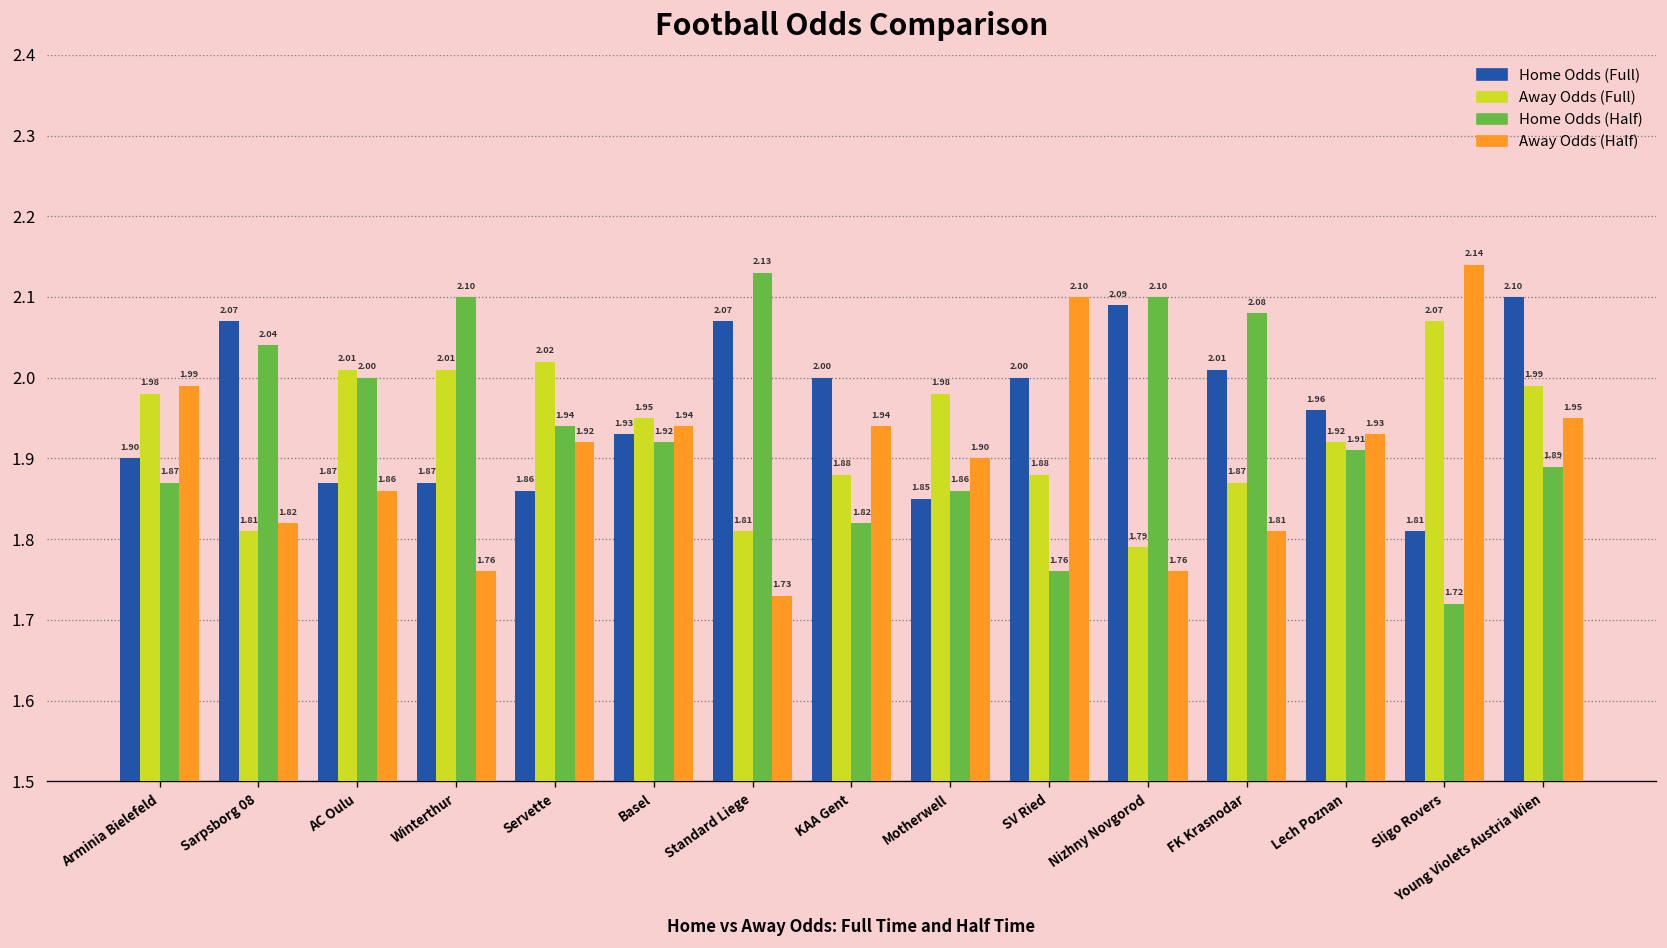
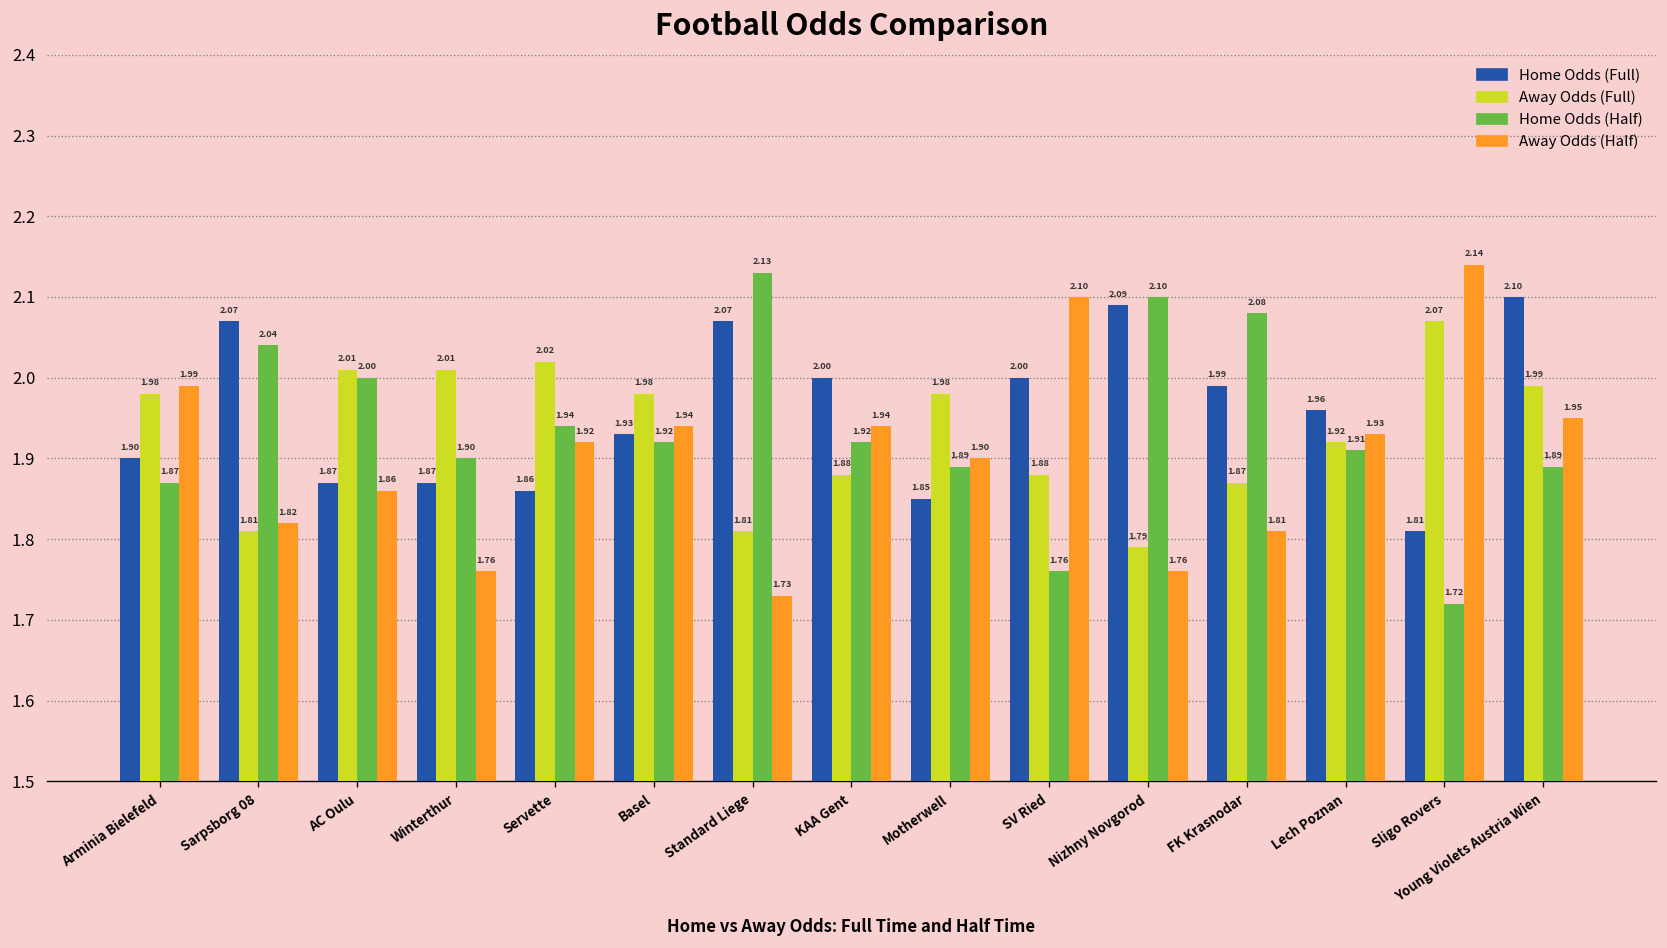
  {
    "Home Odds (Full)": {
      "Arminia Bielefeld": 1.90,
      "Sarpsborg 08": 2.07,
      "AC Oulu": 1.87,
      "Winterthur": 1.87,
      "Servette": 1.86,
      "Basel": 1.93,
      "Standard Liege": 2.07,
      "KAA Gent": 2.00,
      "Motherwell": 1.85,
      "SV Ried": 2.00,
      "Nizhny Novgorod": 2.09,
-     "FK Krasnodar": 2.01,
+     "FK Krasnodar": 1.99,
      "Lech Poznan": 1.96,
      "Sligo Rovers": 1.81,
      "Young Violets Austria Wien": 2.10
    },
    "Away Odds (Full)": {
      "Arminia Bielefeld": 1.98,
      "Sarpsborg 08": 1.81,
      "AC Oulu": 2.01,
      "Winterthur": 2.01,
      "Servette": 2.02,
-     "Basel": 1.95,
+     "Basel": 1.98,
      "Standard Liege": 1.81,
      "KAA Gent": 1.88,
      "Motherwell": 1.98,
      "SV Ried": 1.88,
      "Nizhny Novgorod": 1.79,
      "FK Krasnodar": 1.87,
      "Lech Poznan": 1.92,
      "Sligo Rovers": 2.07,
      "Young Violets Austria Wien": 1.99
    },
    "Home Odds (Half)": {
      "Arminia Bielefeld": 1.87,
      "Sarpsborg 08": 2.04,
      "AC Oulu": 2.00,
-     "Winterthur": 2.10,
+     "Winterthur": 1.90,
      "Servette": 1.94,
      "Basel": 1.92,
      "Standard Liege": 2.13,
-     "KAA Gent": 1.82,
-     "Motherwell": 1.86,
+     "KAA Gent": 1.92,
+     "Motherwell": 1.89,
      "SV Ried": 1.76,
      "Nizhny Novgorod": 2.10,
      "FK Krasnodar": 2.08,
      "Lech Poznan": 1.91,
      "Sligo Rovers": 1.72,
      "Young Violets Austria Wien": 1.89
    },
    "Away Odds (Half)": {
      "Arminia Bielefeld": 1.99,
      "Sarpsborg 08": 1.82,
      "AC Oulu": 1.86,
      "Winterthur": 1.76,
      "Servette": 1.92,
      "Basel": 1.94,
      "Standard Liege": 1.73,
      "KAA Gent": 1.94,
      "Motherwell": 1.90,
      "SV Ried": 2.10,
      "Nizhny Novgorod": 1.76,
      "FK Krasnodar": 1.81,
      "Lech Poznan": 1.93,
      "Sligo Rovers": 2.14,
      "Young Violets Austria Wien": 1.95
    }
  }
